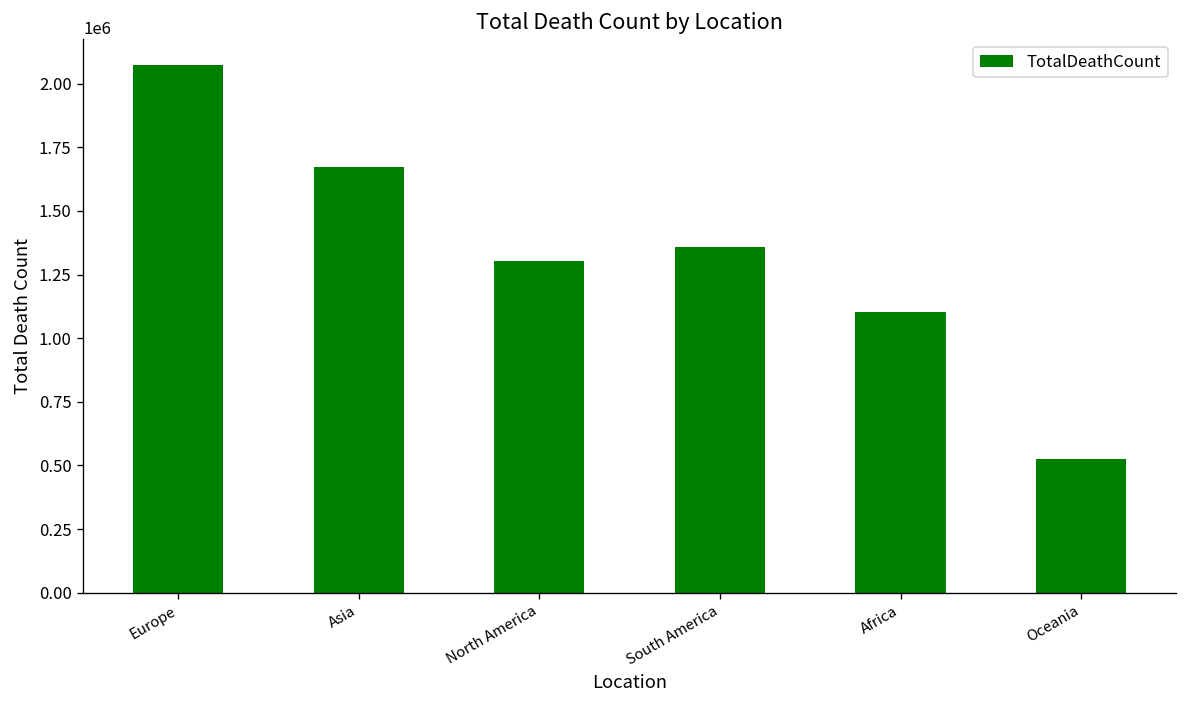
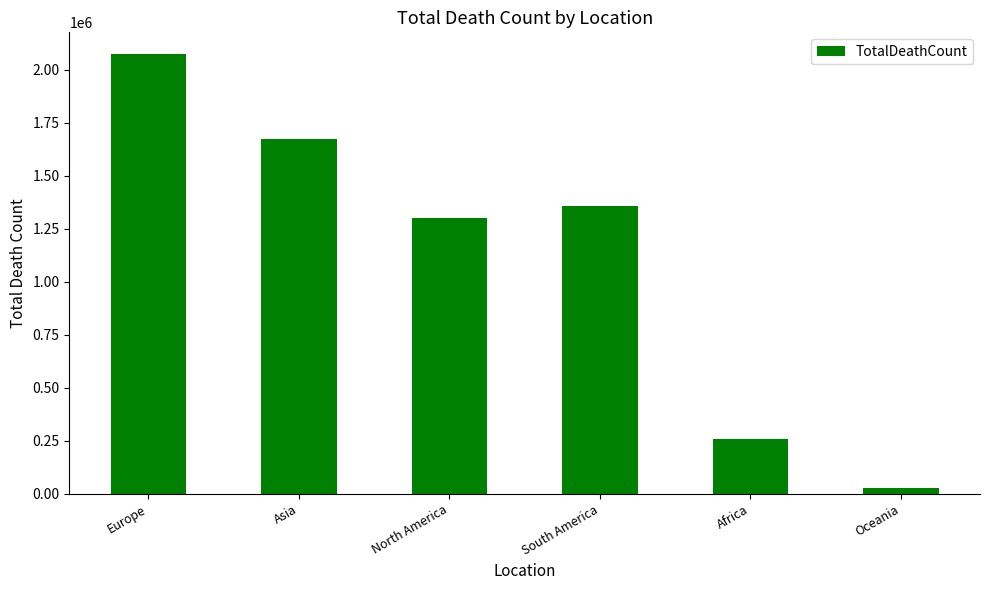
  {
    "Europe": 2070000,
    "Asia": 1670000,
    "North America": 1300000,
    "South America": 1360000,
-   "Africa": 1100000,
-   "Oceania": 520000
+   "Africa": 260000,
+   "Oceania": 30000
  }
